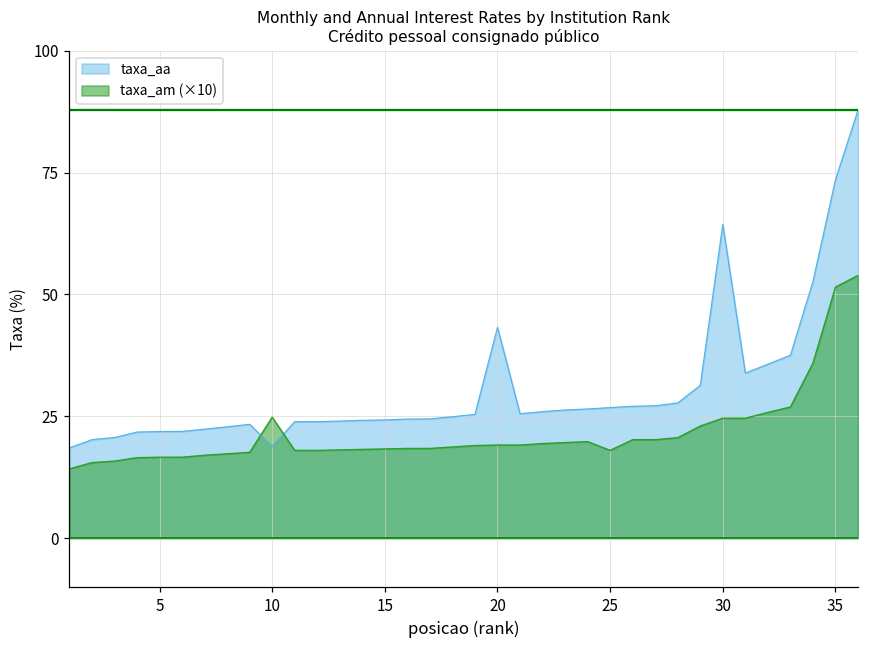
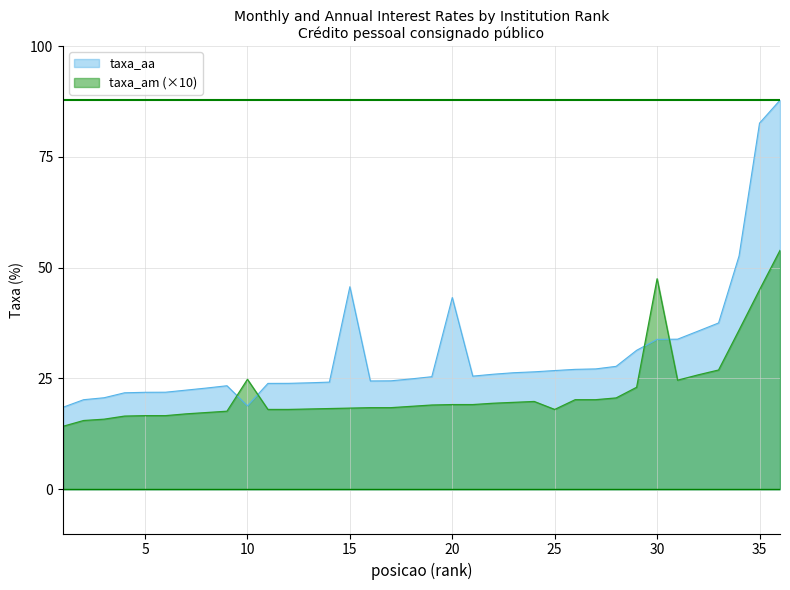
  {
    "taxa_aa": {
      "5": 22,
      "10": 19,
-     "15": 24,
+     "15": 46,
      "20": 43,
      "25": 27,
-     "30": 64,
-     "35": 74
+     "30": 34,
+     "35": 83
    },
    "taxa_am (×10)": {
      "5": 17,
      "10": 25,
      "15": 18,
      "20": 19,
      "25": 18,
-     "30": 25,
-     "35": 52
+     "30": 48,
+     "35": 45
    }
  }
